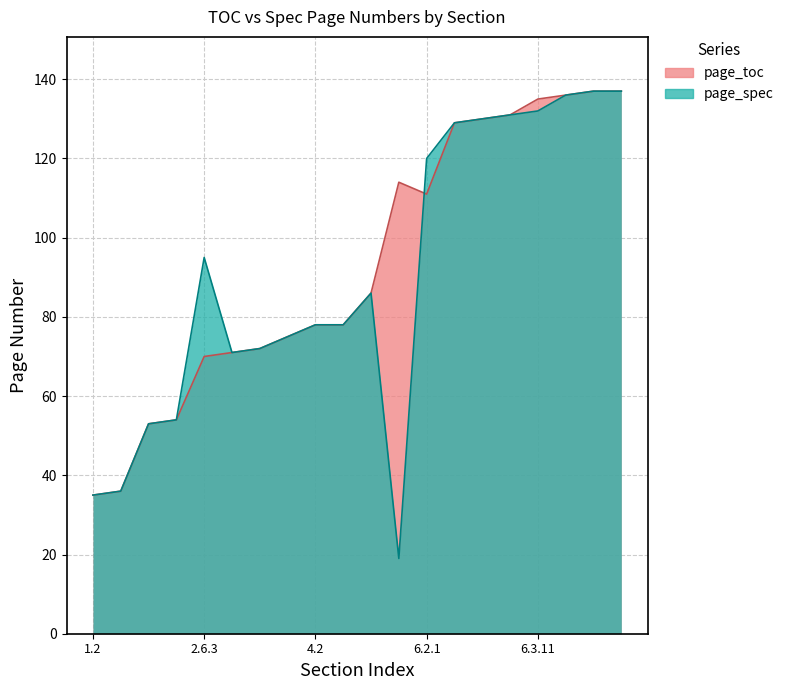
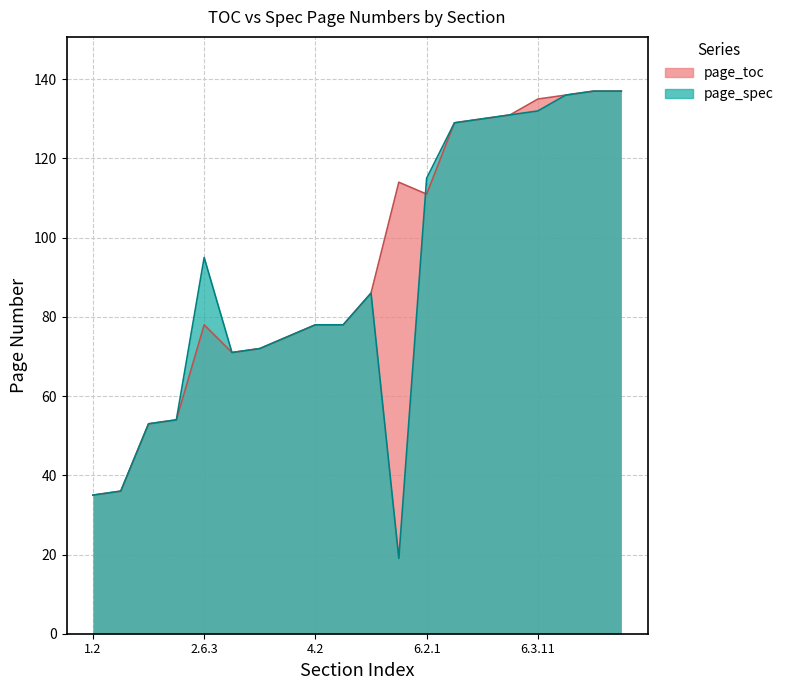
  {
    "page_toc": {
-     "2.6.3": 70,
+     "2.6.3": 78,
      "6.2.1": 111,
      "6.3.11": 135
    },
    "page_spec": {
      "2.6.3": 95,
-     "6.2.1": 120,
+     "6.2.1": 115,
      "6.3.11": 132
    }
  }
